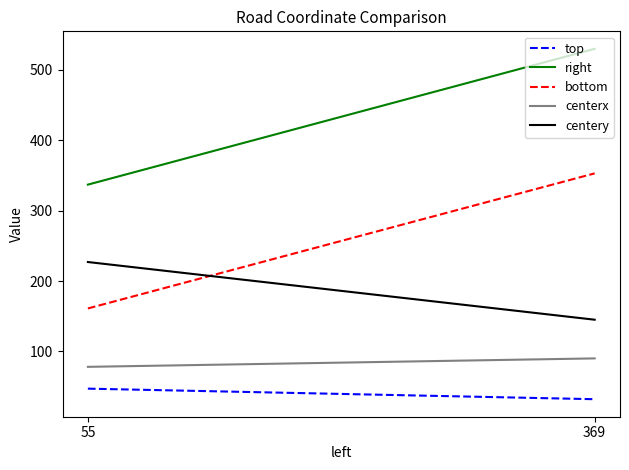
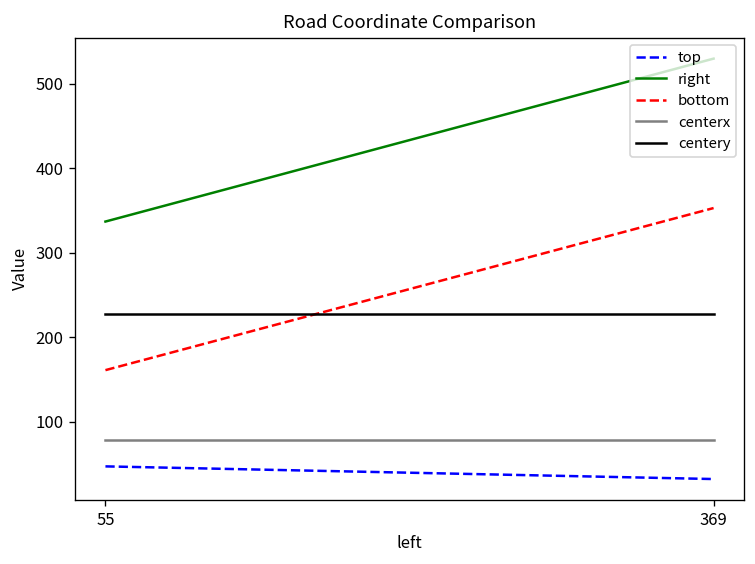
  {
    "top": {
      "55": 50,
      "369": 30
    },
    "right": {
      "55": 340
    },
    "bottom": {
      "55": 160,
      "369": 350
    },
    "centerx": {
      "55": 80,
-     "369": 90
+     "369": 80
    },
    "centery": {
      "55": 230,
-     "369": 150
+     "369": 230
    }
  }
